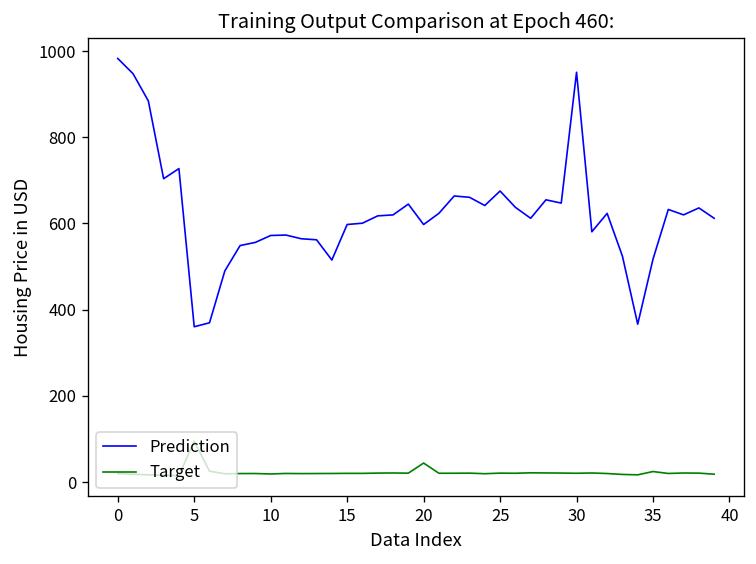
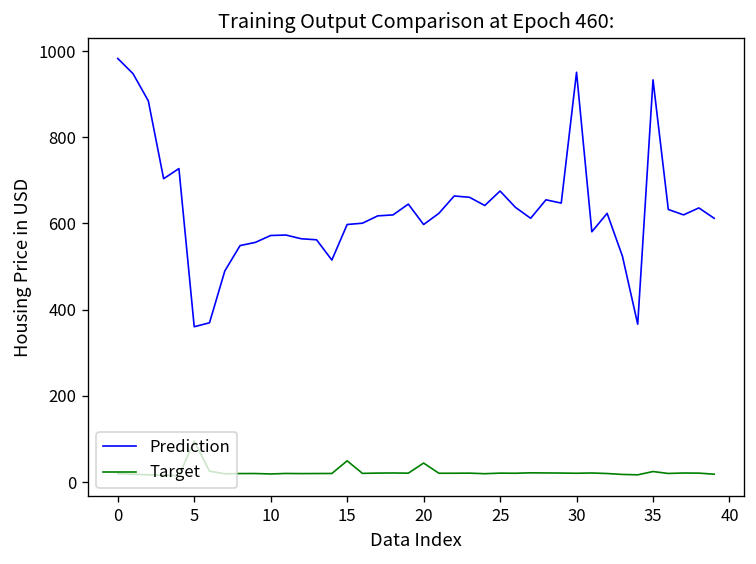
  {
    "Prediction": {
      "0": 980,
      "5": 360,
      "10": 570,
      "15": 600,
      "20": 600,
      "25": 680,
      "30": 950,
-     "35": 520
+     "35": 930
    },
    "Target": {
      "10": 20,
-     "15": 20,
+     "15": 50,
      "20": 40,
      "25": 20,
      "30": 20,
      "35": 20
    }
  }
